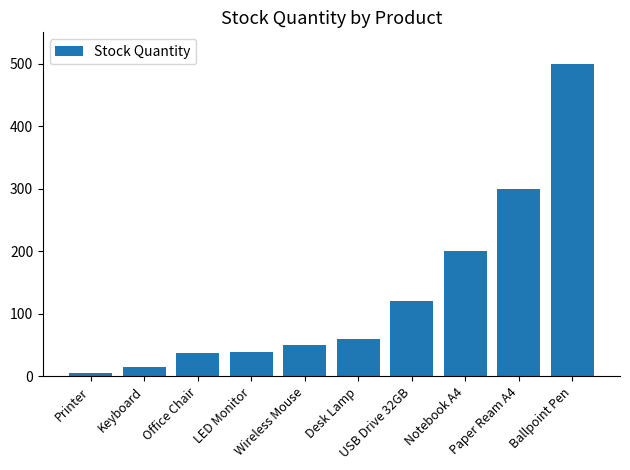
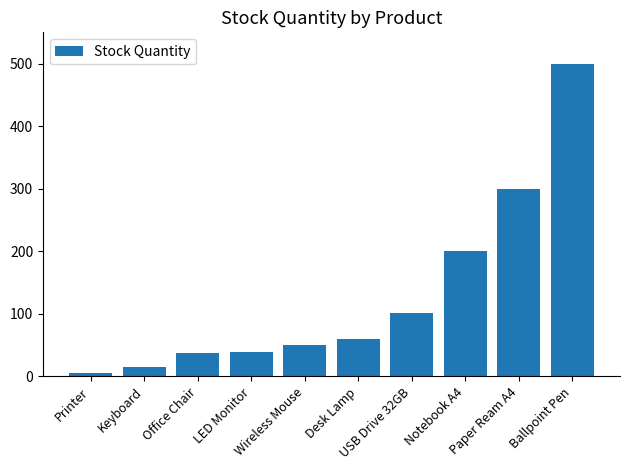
  {
    "Printer": 10,
    "Keyboard": 20,
    "Office Chair": 40,
    "LED Monitor": 40,
    "Wireless Mouse": 50,
    "Desk Lamp": 60,
-   "USB Drive 32GB": 120,
+   "USB Drive 32GB": 100,
    "Notebook A4": 200,
    "Paper Ream A4": 300,
    "Ballpoint Pen": 500
  }
